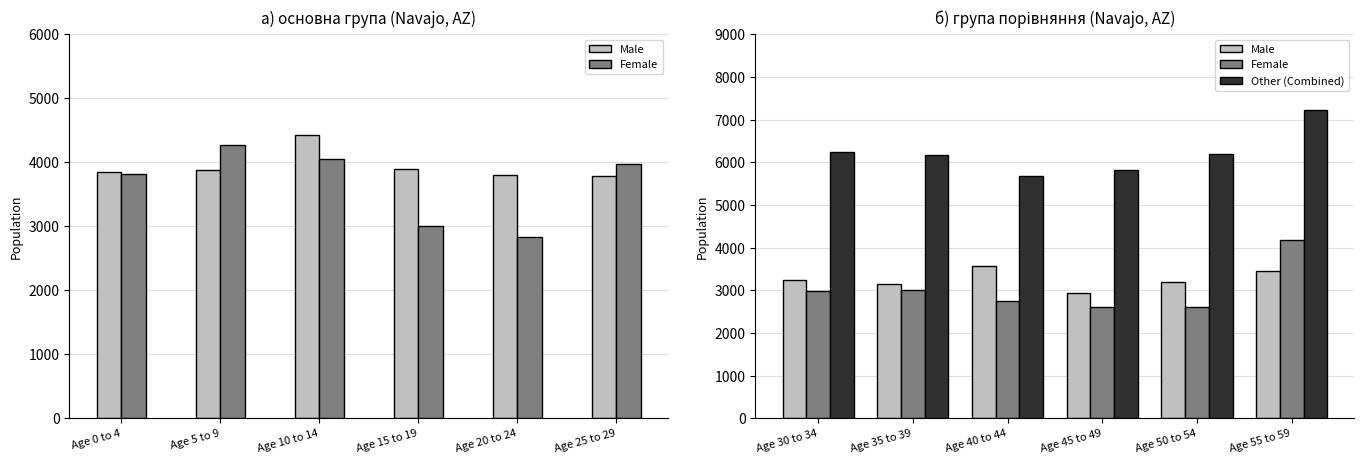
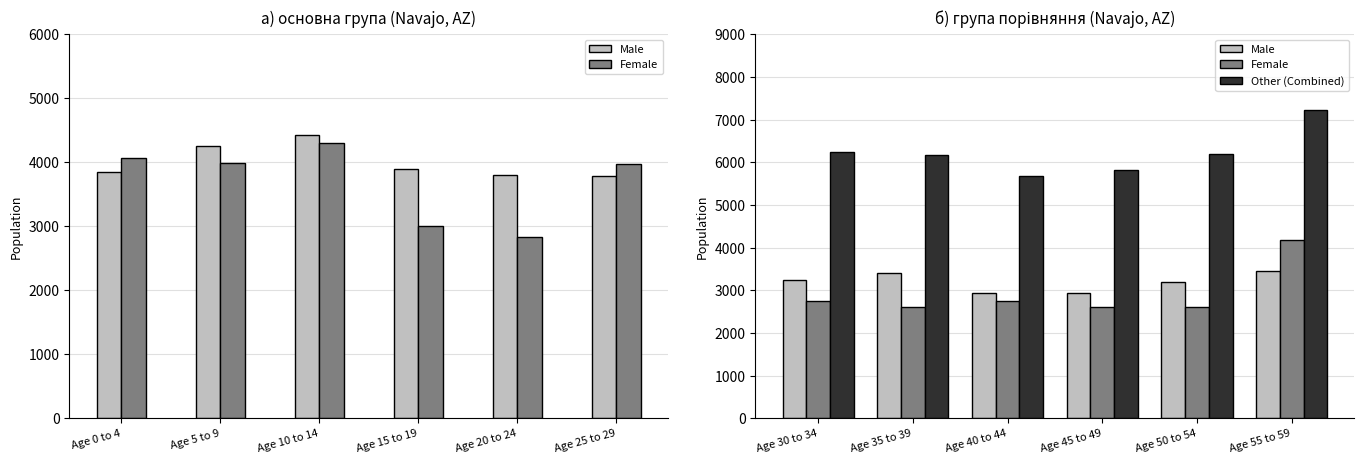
  {
    "а) основна група (Navajo, AZ)": {
      "Male": {
        "Age 0 to 4": 3900,
-       "Age 5 to 9": 3900,
+       "Age 5 to 9": 4300,
        "Age 10 to 14": 4400,
        "Age 15 to 19": 3900,
        "Age 20 to 24": 3800,
        "Age 25 to 29": 3800
      },
      "Female": {
-       "Age 0 to 4": 3800,
-       "Age 5 to 9": 4300,
-       "Age 10 to 14": 4100,
+       "Age 0 to 4": 4100,
+       "Age 5 to 9": 4000,
+       "Age 10 to 14": 4300,
        "Age 15 to 19": 3000,
        "Age 20 to 24": 2800,
        "Age 25 to 29": 4000
      }
    },
    "б) група порівняння (Navajo, AZ)": {
      "Male": {
        "Age 30 to 34": 3300,
-       "Age 35 to 39": 3100,
-       "Age 40 to 44": 3600,
+       "Age 35 to 39": 3400,
+       "Age 40 to 44": 2900,
        "Age 45 to 49": 2900,
        "Age 50 to 54": 3200,
        "Age 55 to 59": 3400
      },
      "Female": {
-       "Age 30 to 34": 3000,
-       "Age 35 to 39": 3000,
+       "Age 30 to 34": 2800,
+       "Age 35 to 39": 2600,
        "Age 40 to 44": 2700,
        "Age 45 to 49": 2600,
        "Age 50 to 54": 2600,
        "Age 55 to 59": 4200
      },
      "Other (Combined)": {
        "Age 30 to 34": 6200,
        "Age 35 to 39": 6200,
        "Age 40 to 44": 5700,
        "Age 45 to 49": 5800,
        "Age 50 to 54": 6200,
        "Age 55 to 59": 7200
      }
    }
  }
